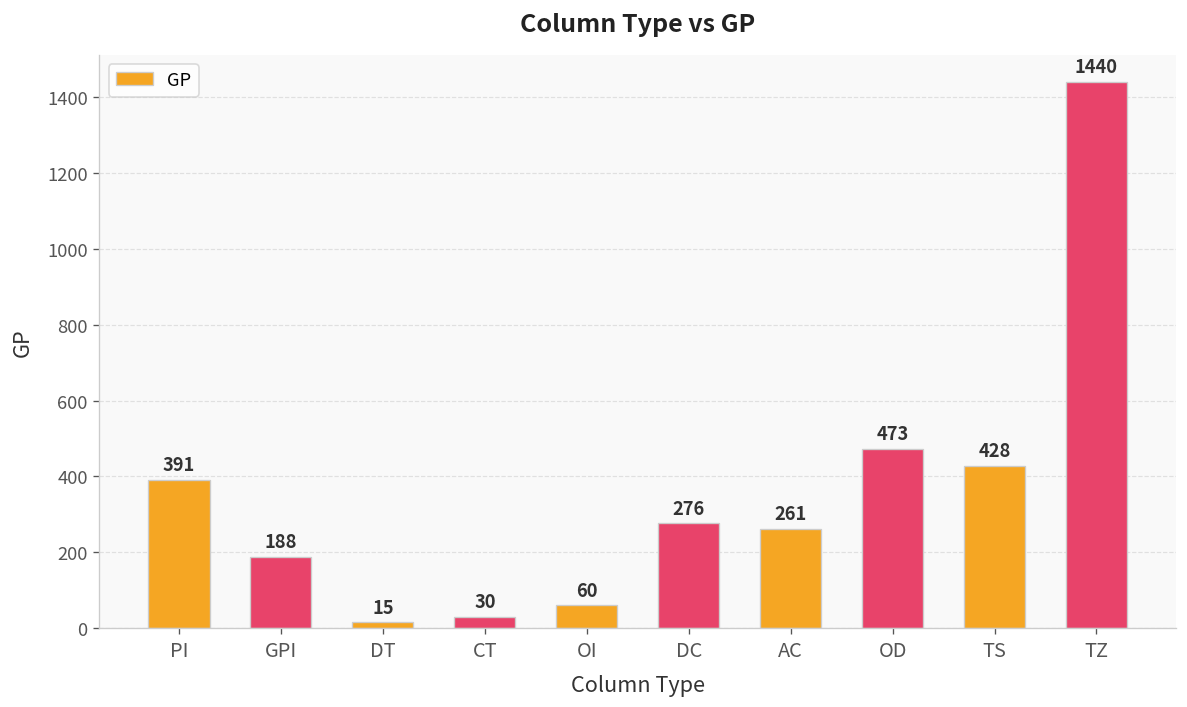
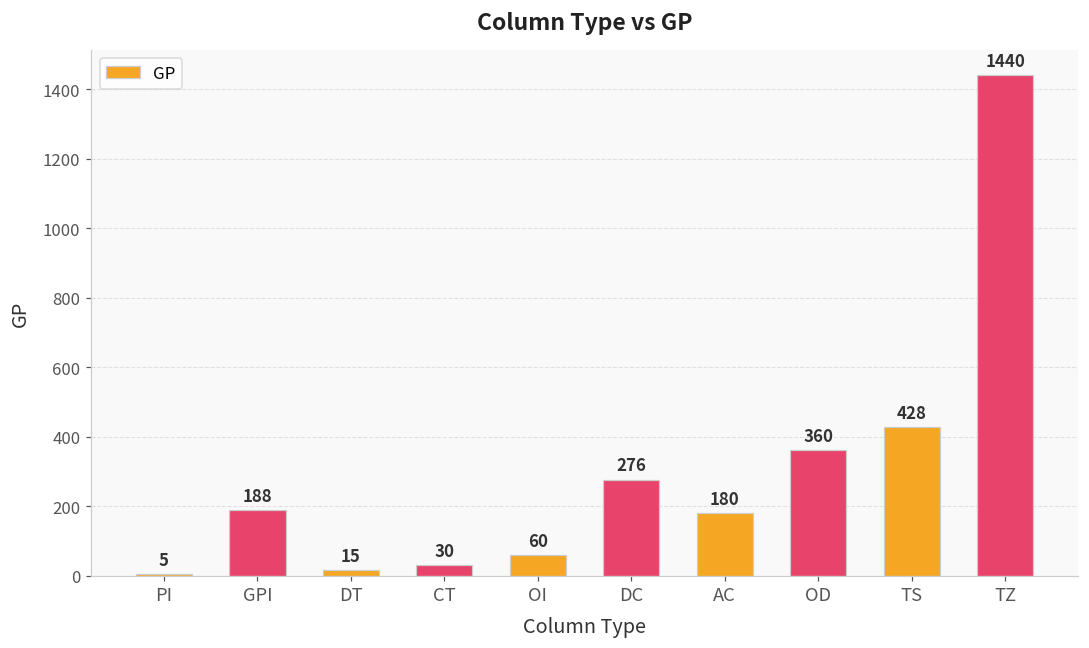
  {
-   "PI": 391,
+   "PI": 5,
    "GPI": 188,
    "DT": 15,
    "CT": 30,
    "OI": 60,
    "DC": 276,
-   "AC": 261,
-   "OD": 473,
+   "AC": 180,
+   "OD": 360,
    "TS": 428,
    "TZ": 1440
  }
